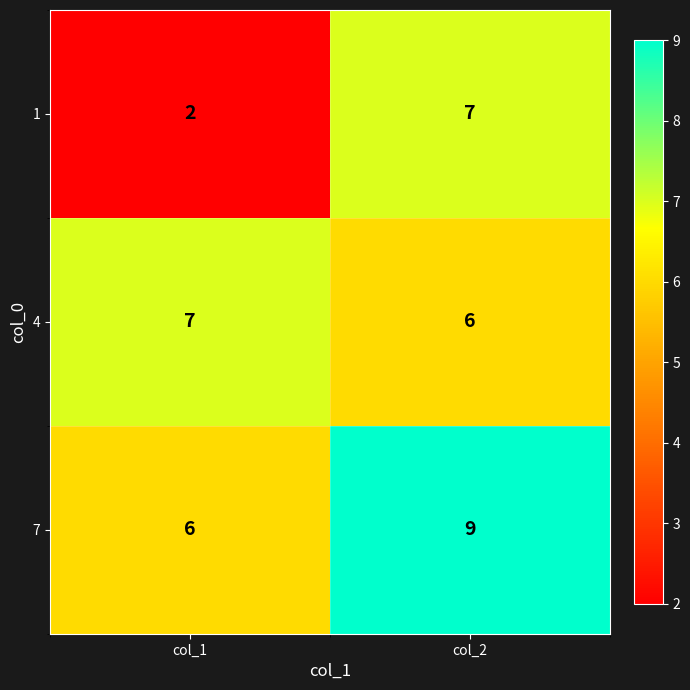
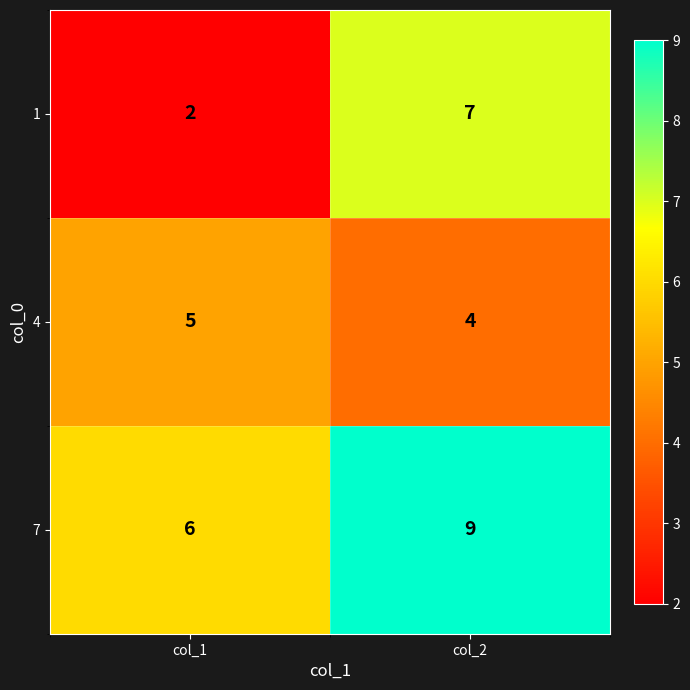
  {
    "1": {
      "col_1": 2,
      "col_2": 7
    },
    "4": {
-     "col_1": 7,
-     "col_2": 6
+     "col_1": 5,
+     "col_2": 4
    },
    "7": {
      "col_1": 6,
      "col_2": 9
    }
  }
